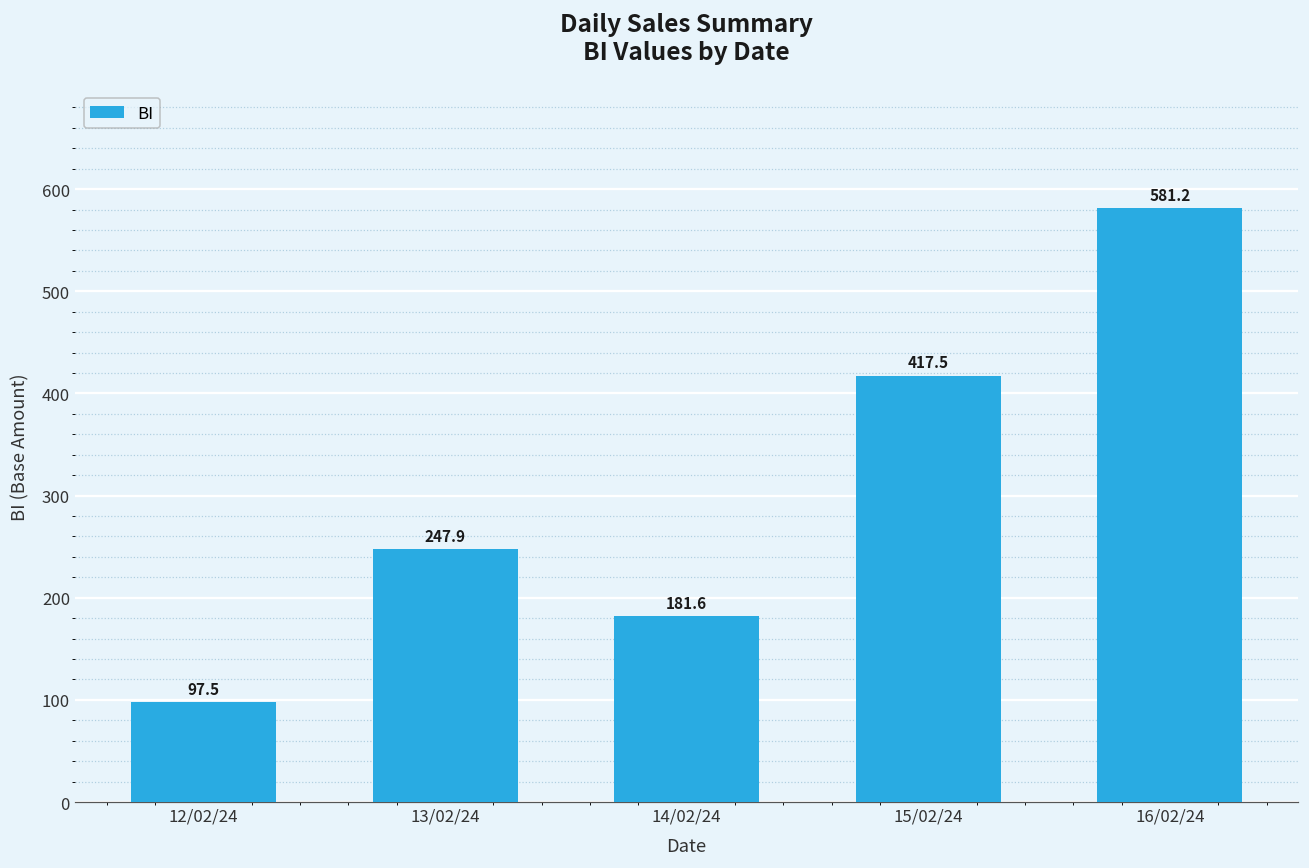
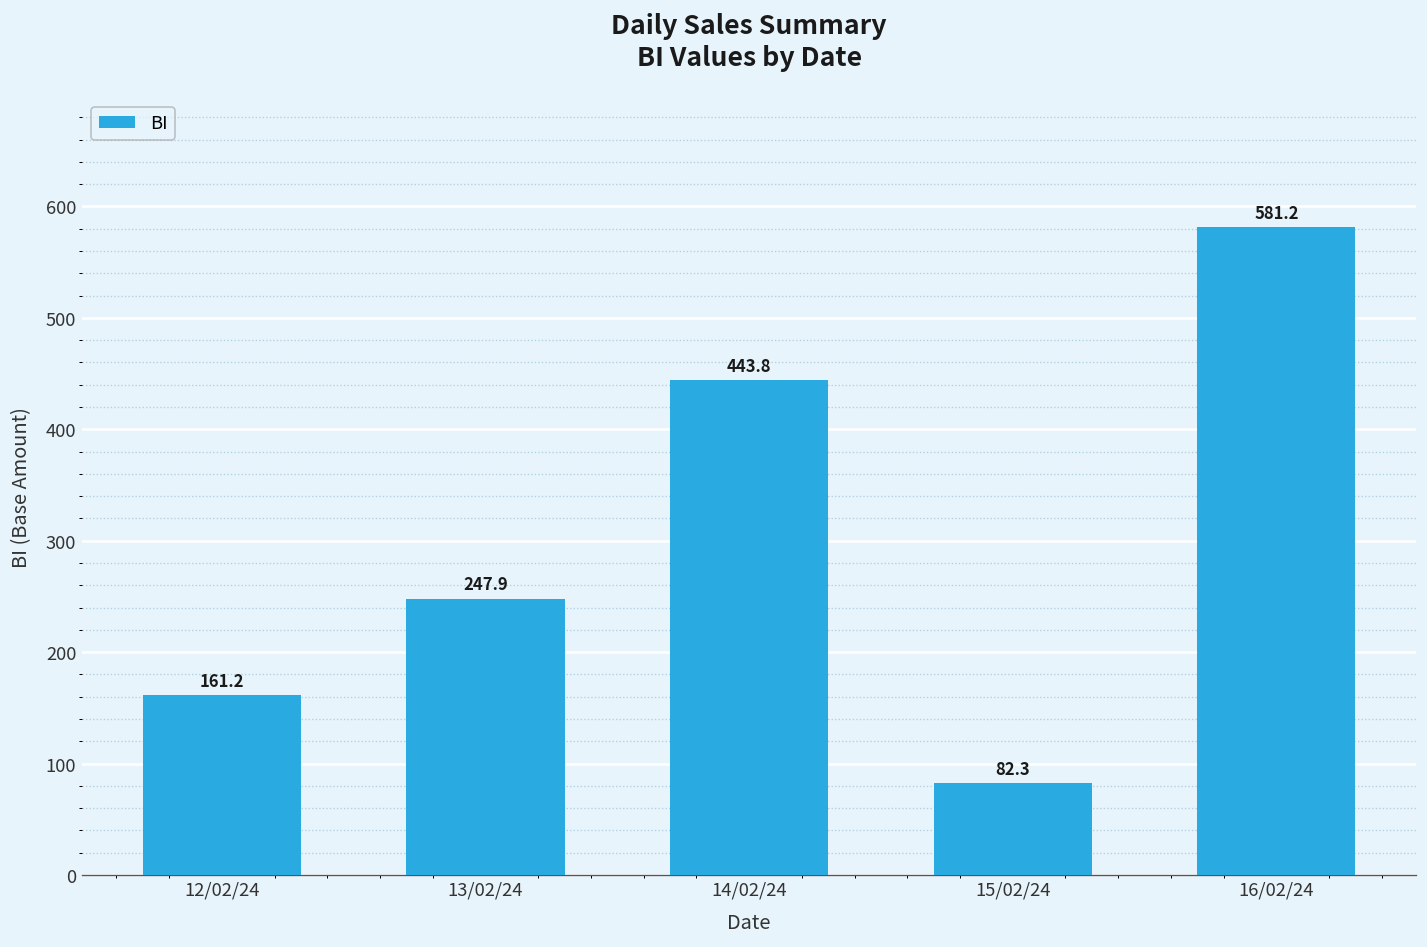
  {
-   "12/02/24": 97.5,
+   "12/02/24": 161.2,
    "13/02/24": 247.9,
-   "14/02/24": 181.6,
-   "15/02/24": 417.5,
+   "14/02/24": 443.8,
+   "15/02/24": 82.3,
    "16/02/24": 581.2
  }
